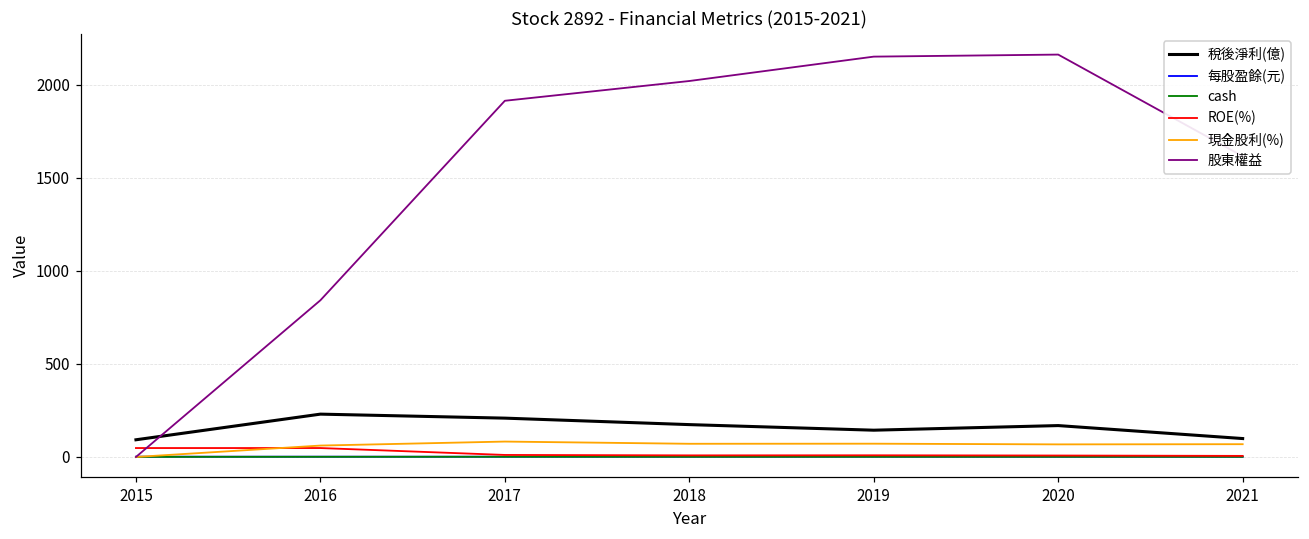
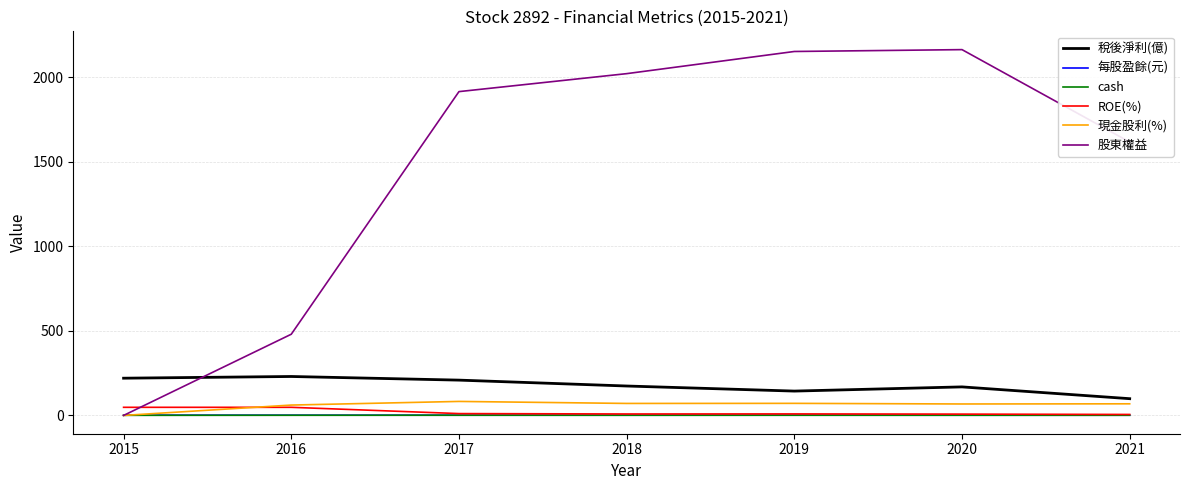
  {
    "稅後淨利(億)": {
-     "2015": 90,
+     "2015": 220,
      "2016": 230,
      "2017": 210,
      "2018": 170,
      "2019": 140,
      "2020": 170,
      "2021": 100
    },
    "cash": {
      "2016": 0
    },
    "ROE(%)": {
      "2015": 50
    },
    "現金股利(%)": {
      "2017": 80,
      "2018": 70,
      "2019": 70,
      "2020": 70,
      "2021": 70
    },
    "股東權益": {
-     "2016": 840,
+     "2016": 480,
      "2017": 1910,
      "2018": 2020,
      "2019": 2150,
      "2020": 2160
    }
  }
